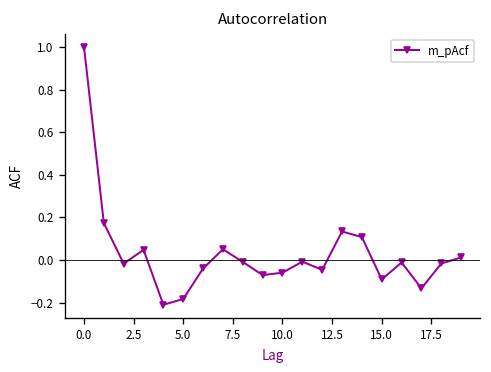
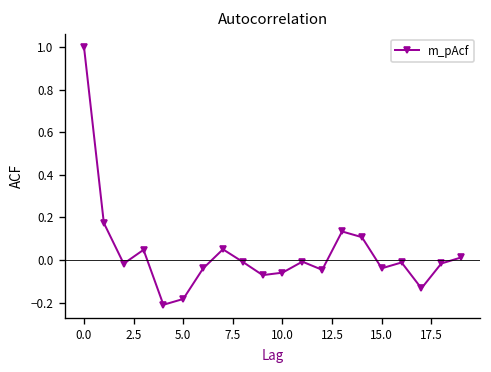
  {
    "0.0": 1.00,
    "5.0": -0.18,
    "10.0": -0.06,
-   "15.0": -0.09
+   "15.0": -0.04
  }
